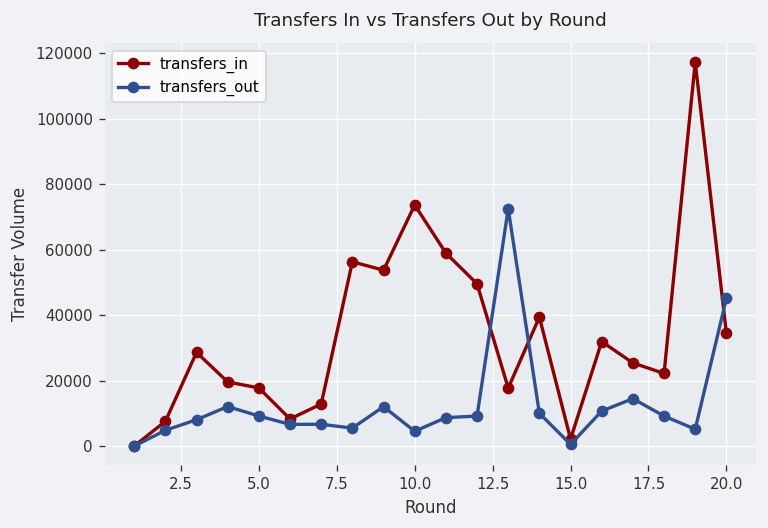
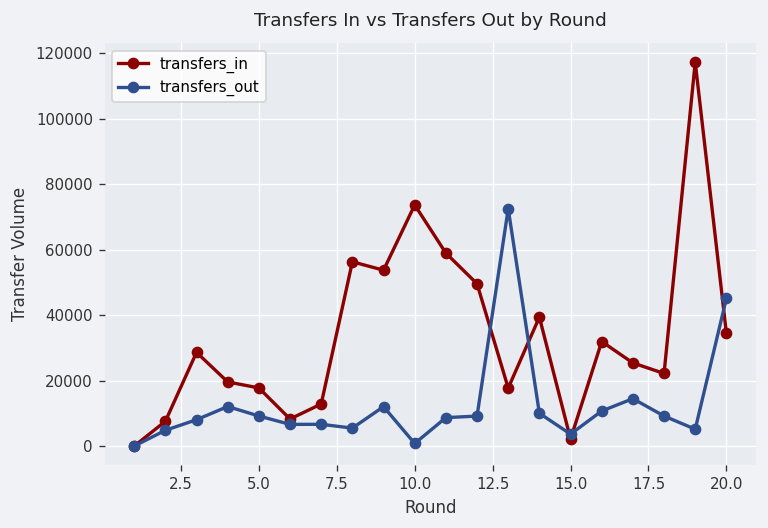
  {
    "transfers_in": {
      "5.0": 18000,
      "10.0": 74000,
      "15.0": 2000,
      "20.0": 34000
    },
    "transfers_out": {
      "5.0": 9000,
-     "10.0": 5000,
-     "15.0": 1000,
+     "10.0": 1000,
+     "15.0": 4000,
      "20.0": 45000
    }
  }
